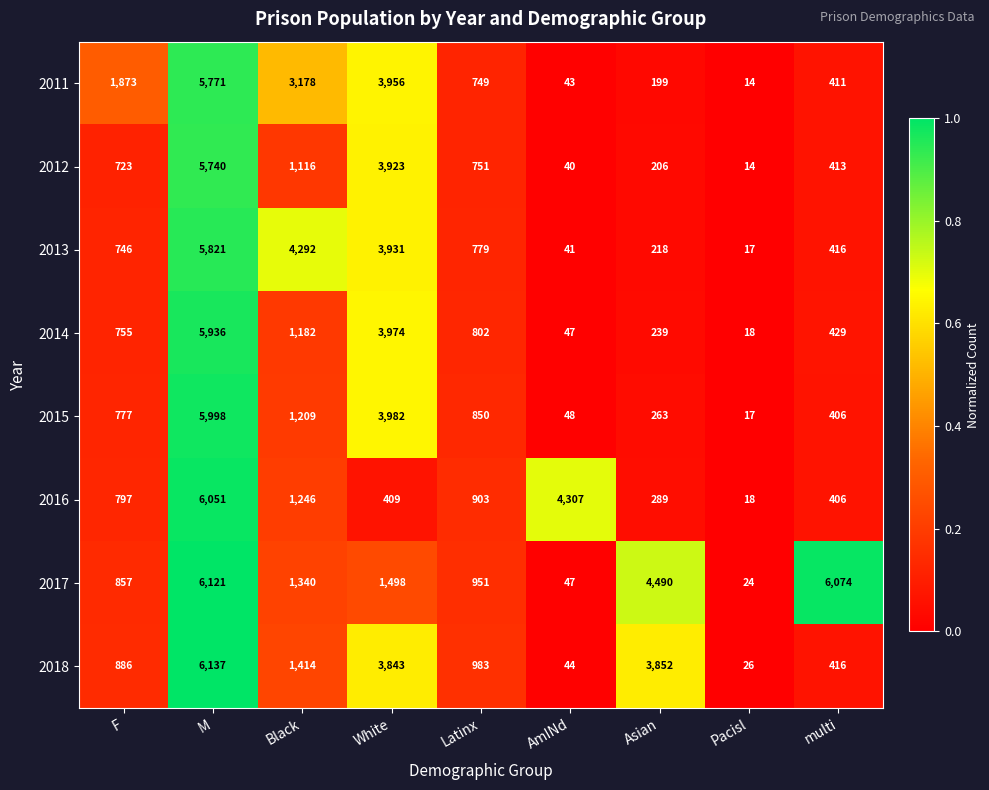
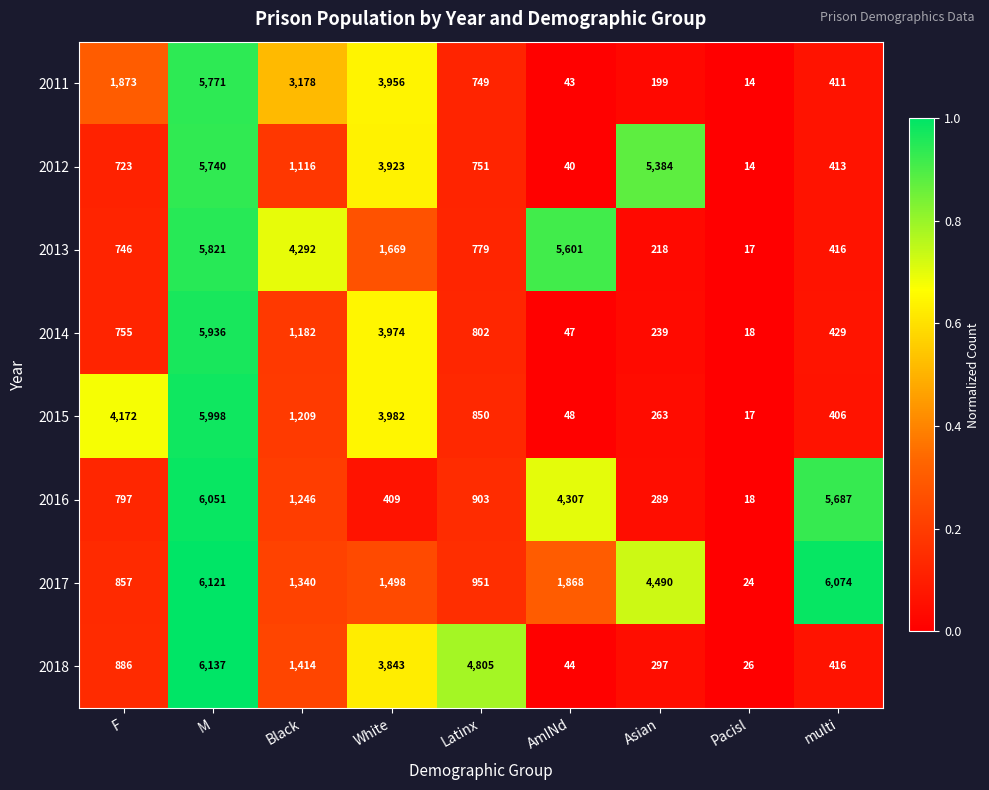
  {
    "2011": {
      "F": "1,873",
      "M": "5,771",
      "Black": "3,178",
      "White": "3,956",
      "Latinx": "749",
      "AmINd": "43",
      "Asian": "199",
      "Pacisl": "14",
      "multi": "411"
    },
    "2012": {
      "F": "723",
      "M": "5,740",
      "Black": "1,116",
      "White": "3,923",
      "Latinx": "751",
      "AmINd": "40",
-     "Asian": "206",
+     "Asian": "5,384",
      "Pacisl": "14",
      "multi": "413"
    },
    "2013": {
      "F": "746",
      "M": "5,821",
      "Black": "4,292",
-     "White": "3,931",
+     "White": "1,669",
      "Latinx": "779",
-     "AmINd": "41",
+     "AmINd": "5,601",
      "Asian": "218",
      "Pacisl": "17",
      "multi": "416"
    },
    "2014": {
      "F": "755",
      "M": "5,936",
      "Black": "1,182",
      "White": "3,974",
      "Latinx": "802",
      "AmINd": "47",
      "Asian": "239",
      "Pacisl": "18",
      "multi": "429"
    },
    "2015": {
-     "F": "777",
+     "F": "4,172",
      "M": "5,998",
      "Black": "1,209",
      "White": "3,982",
      "Latinx": "850",
      "AmINd": "48",
      "Asian": "263",
      "Pacisl": "17",
      "multi": "406"
    },
    "2016": {
      "F": "797",
      "M": "6,051",
      "Black": "1,246",
      "White": "409",
      "Latinx": "903",
      "AmINd": "4,307",
      "Asian": "289",
      "Pacisl": "18",
-     "multi": "406"
+     "multi": "5,687"
    },
    "2017": {
      "F": "857",
      "M": "6,121",
      "Black": "1,340",
      "White": "1,498",
      "Latinx": "951",
-     "AmINd": "47",
+     "AmINd": "1,868",
      "Asian": "4,490",
      "Pacisl": "24",
      "multi": "6,074"
    },
    "2018": {
      "F": "886",
      "M": "6,137",
      "Black": "1,414",
      "White": "3,843",
-     "Latinx": "983",
+     "Latinx": "4,805",
      "AmINd": "44",
-     "Asian": "3,852",
+     "Asian": "297",
      "Pacisl": "26",
      "multi": "416"
    }
  }
